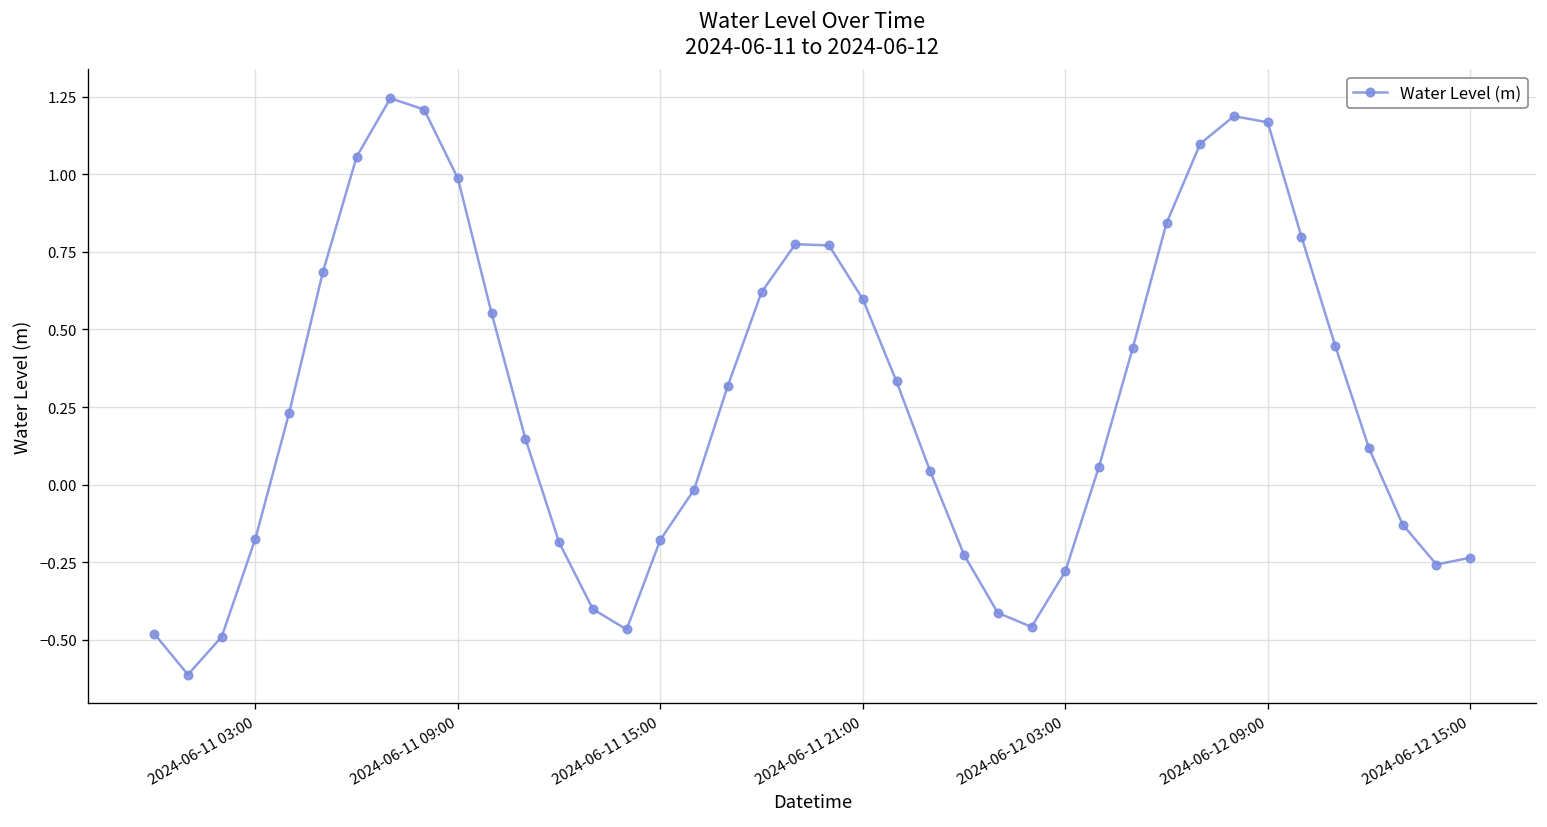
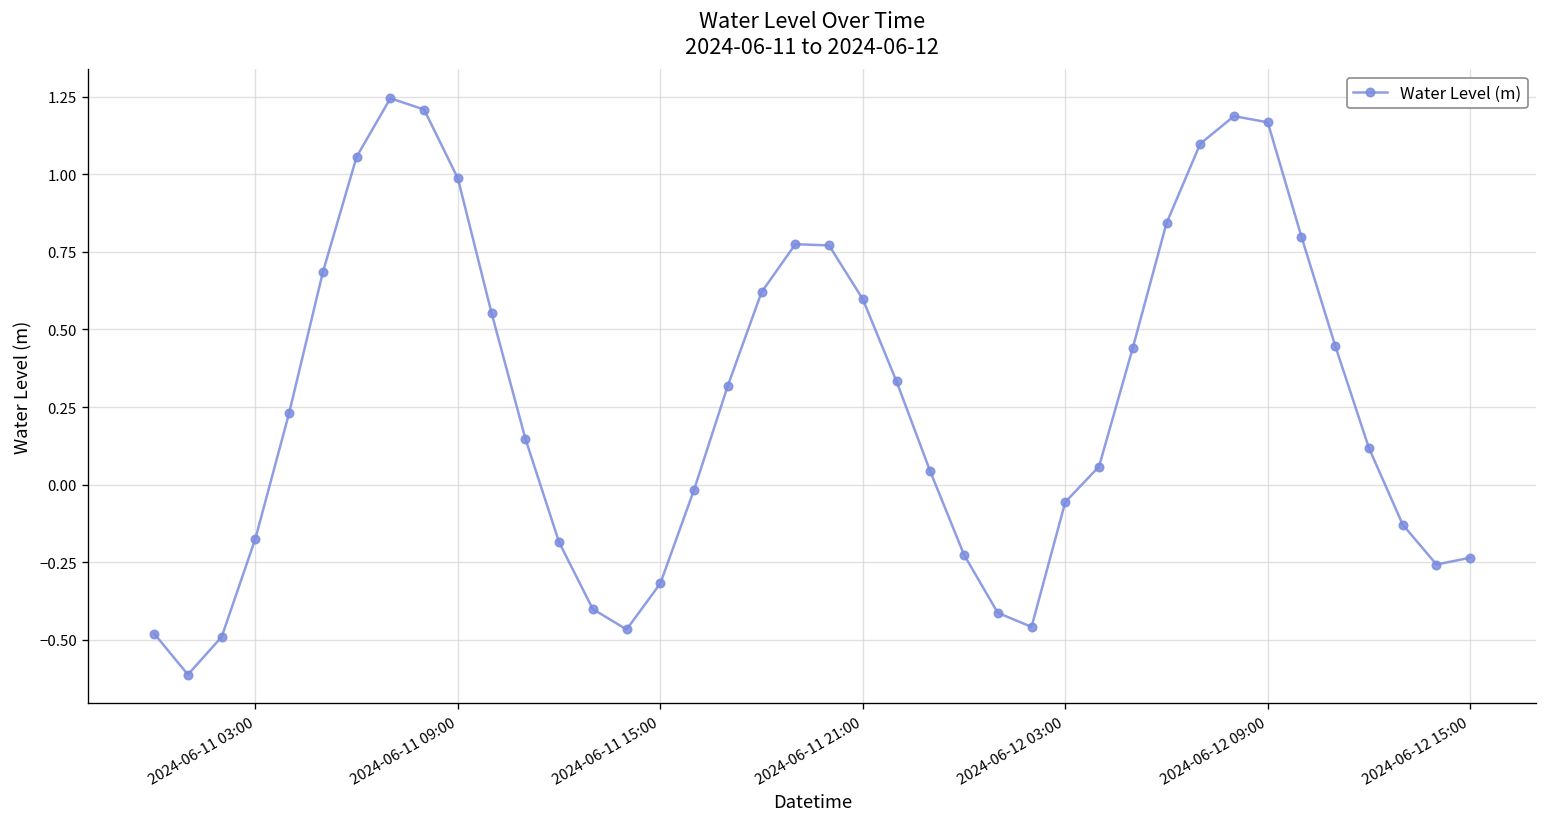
  {
    "2024-06-11 03:00": -0.17,
    "2024-06-11 09:00": 0.99,
-   "2024-06-11 15:00": -0.18,
+   "2024-06-11 15:00": -0.32,
    "2024-06-11 21:00": 0.60,
-   "2024-06-12 03:00": -0.28,
+   "2024-06-12 03:00": -0.06,
    "2024-06-12 09:00": 1.17,
    "2024-06-12 15:00": -0.24
  }
